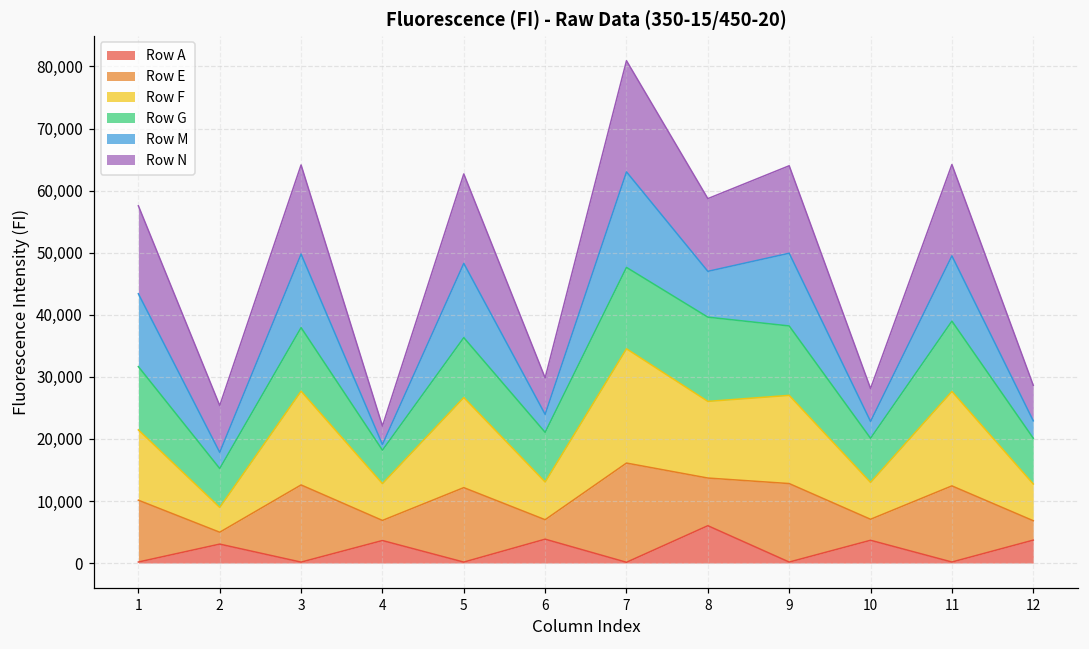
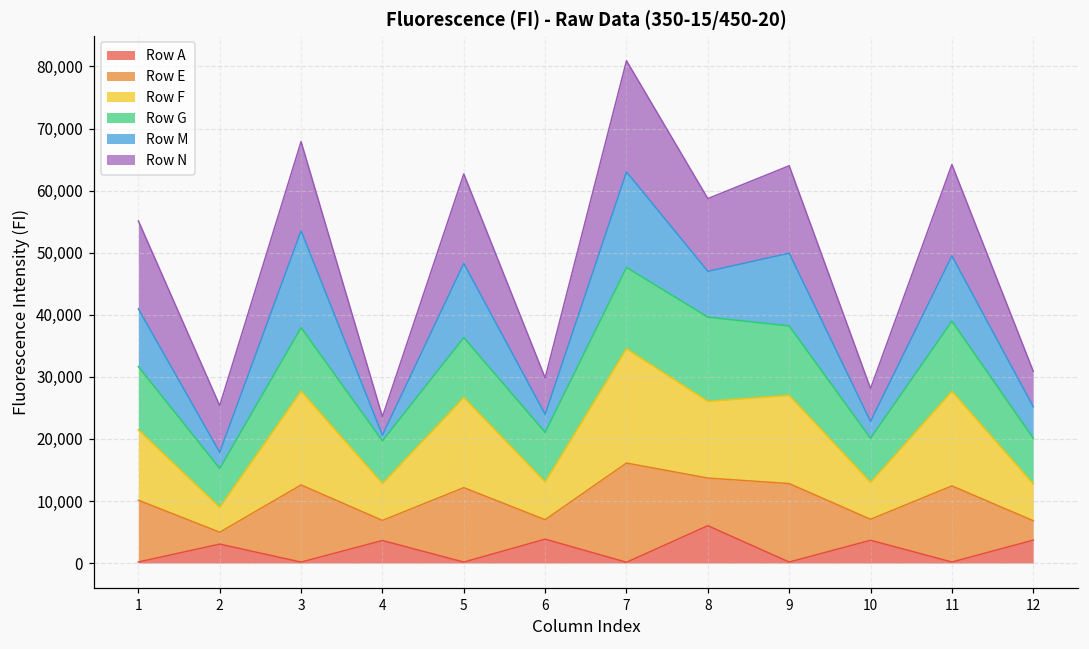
  {
    "Row F": {
      "1": "11,000",
      "2": "4,000",
      "3": "15,000",
      "4": "6,000",
      "5": "15,000",
      "6": "6,000",
      "7": "18,000",
      "8": "12,000",
      "9": "14,000",
      "10": "6,000",
      "11": "15,000",
      "12": "6,000"
    },
    "Row G": {
      "1": "10,000",
      "2": "6,000",
      "3": "10,000",
-     "4": "5,000",
+     "4": "7,000",
      "5": "10,000",
      "6": "8,000",
      "7": "13,000",
      "8": "14,000",
      "9": "11,000",
      "10": "7,000",
      "11": "11,000",
      "12": "7,000"
    },
    "Row M": {
-     "1": "12,000",
+     "1": "9,000",
      "2": "3,000",
-     "3": "12,000",
+     "3": "16,000",
      "4": "1,000",
      "5": "12,000",
      "6": "3,000",
      "7": "15,000",
      "8": "7,000",
      "9": "12,000",
      "10": "3,000",
      "11": "11,000",
-     "12": "3,000"
+     "12": "5,000"
    },
    "Row N": {
      "1": "14,000",
      "2": "8,000",
      "3": "14,000",
      "4": "3,000",
      "5": "14,000",
      "6": "6,000",
      "7": "18,000",
      "8": "12,000",
      "9": "14,000",
      "10": "5,000",
      "11": "15,000",
      "12": "6,000"
    }
  }
